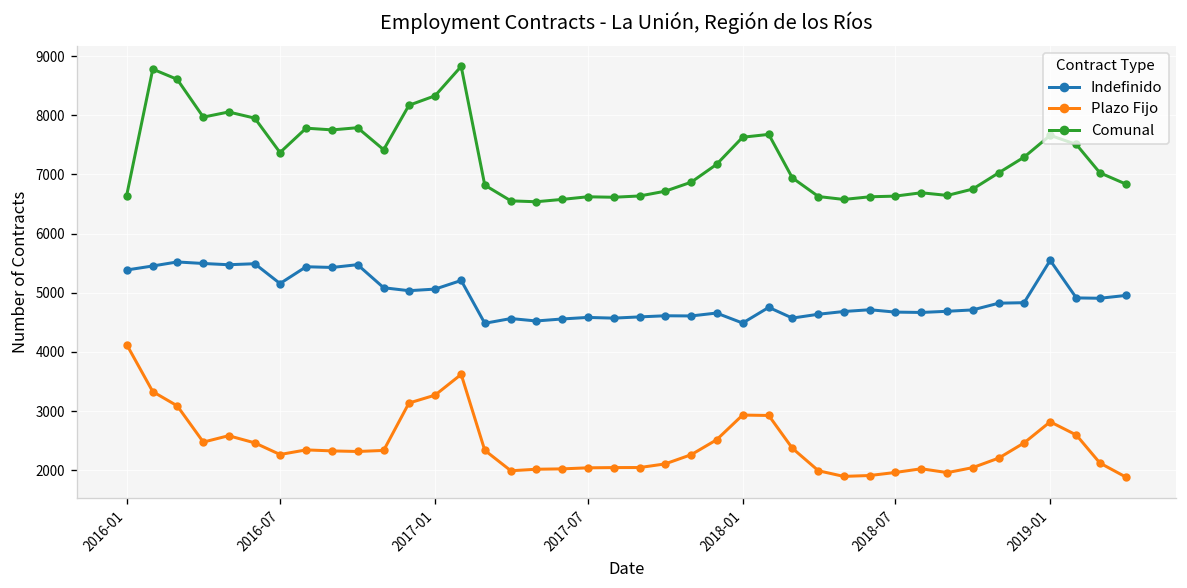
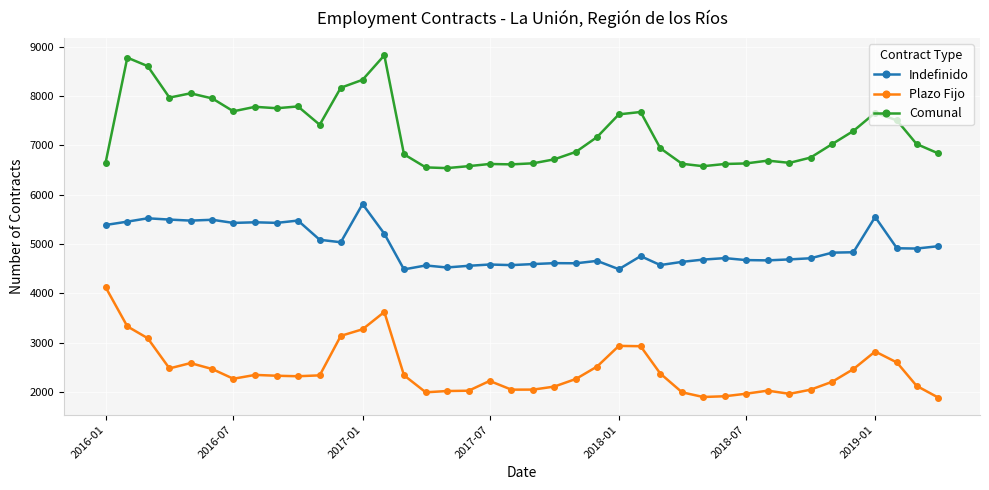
  {
    "Indefinido": {
      "2016-01": 5400,
-     "2016-07": 5200,
-     "2017-01": 5100,
+     "2016-07": 5400,
+     "2017-01": 5800,
      "2017-07": 4600,
      "2018-01": 4500,
      "2018-07": 4700,
      "2019-01": 5500
    },
    "Plazo Fijo": {
      "2016-01": 4100,
      "2016-07": 2300,
      "2017-01": 3300,
-     "2017-07": 2000,
+     "2017-07": 2200,
      "2018-01": 2900,
      "2018-07": 2000,
      "2019-01": 2800
    },
    "Comunal": {
      "2016-01": 6600,
-     "2016-07": 7400,
+     "2016-07": 7700,
      "2017-01": 8300,
      "2017-07": 6600,
      "2018-01": 7600,
      "2018-07": 6600
    }
  }
